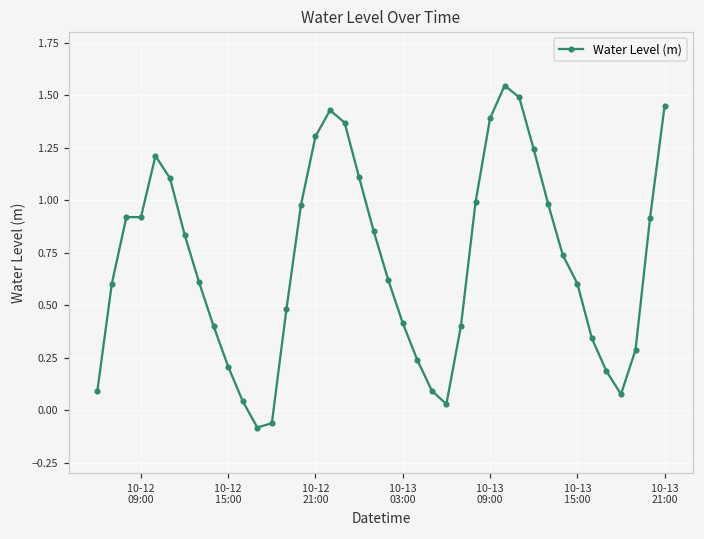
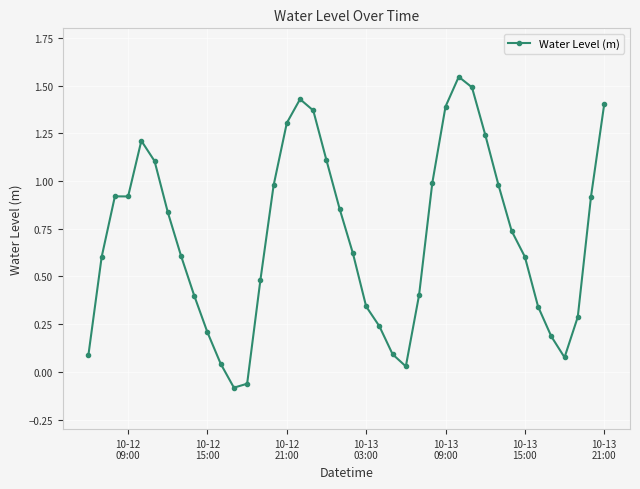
  {
    "10-12 09:00": 0.92,
    "10-12 15:00": 0.21,
    "10-12 21:00": 1.30,
-   "10-13 03:00": 0.41,
+   "10-13 03:00": 0.34,
    "10-13 09:00": 1.39,
    "10-13 15:00": 0.60,
-   "10-13 21:00": 1.45
+   "10-13 21:00": 1.40
  }
